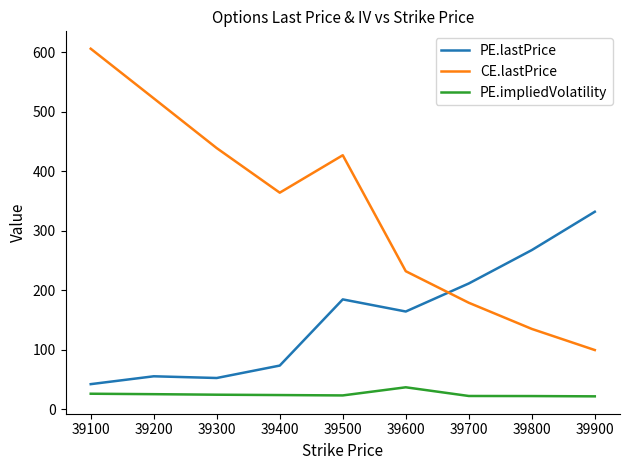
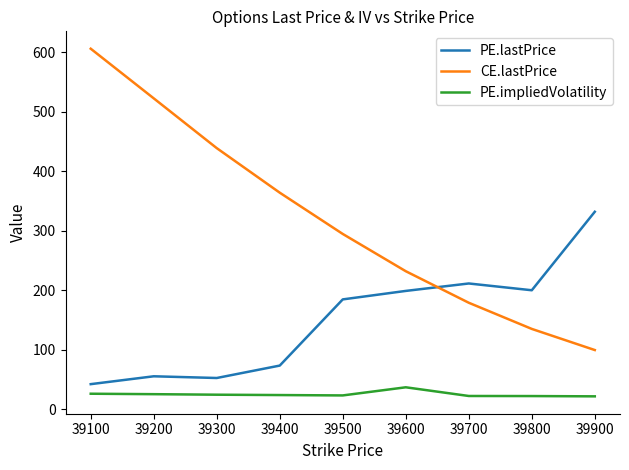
  {
    "PE.lastPrice": {
      "39100": 40,
      "39200": 60,
      "39300": 50,
      "39400": 70,
      "39500": 190,
-     "39600": 160,
+     "39600": 200,
      "39700": 210,
-     "39800": 270,
+     "39800": 200,
      "39900": 330
    },
    "CE.lastPrice": {
      "39100": 610,
      "39200": 520,
      "39300": 440,
      "39400": 360,
-     "39500": 430,
+     "39500": 290,
      "39600": 230,
      "39700": 180,
      "39800": 140,
      "39900": 100
    },
    "PE.impliedVolatility": {
      "39100": 30,
      "39200": 30,
      "39300": 20,
      "39400": 20,
      "39500": 20,
      "39600": 40,
      "39700": 20,
      "39800": 20,
      "39900": 20
    }
  }
